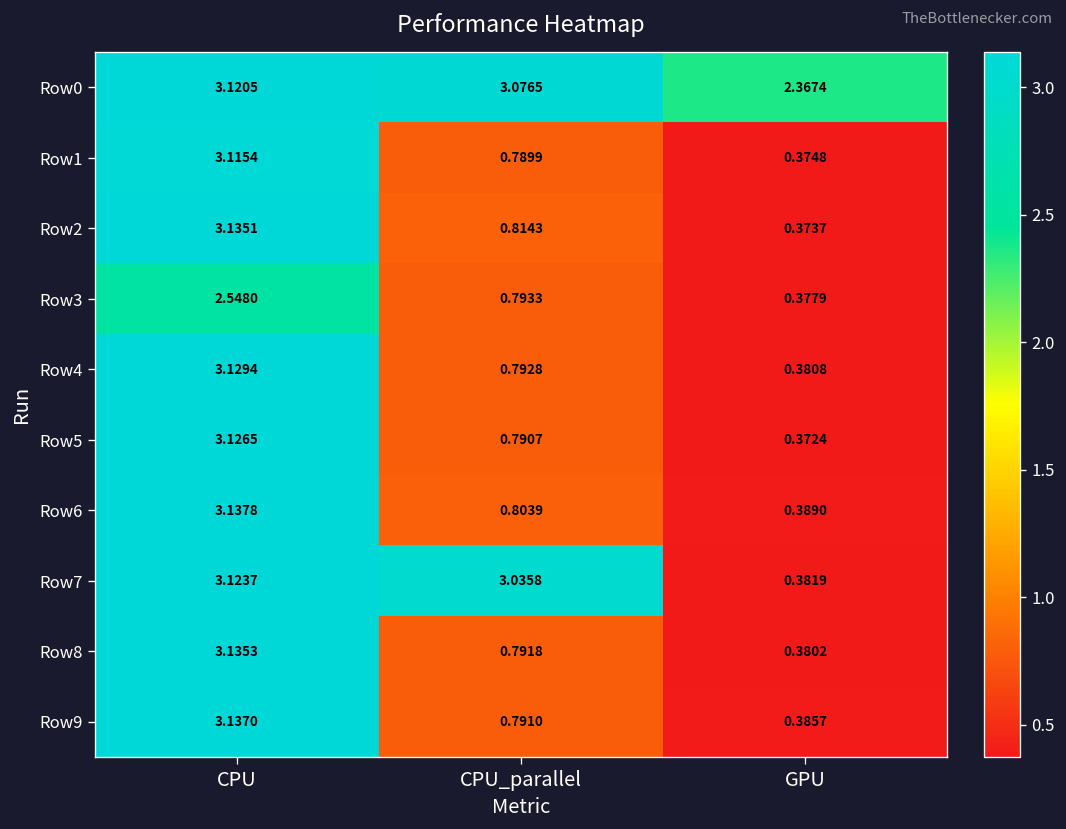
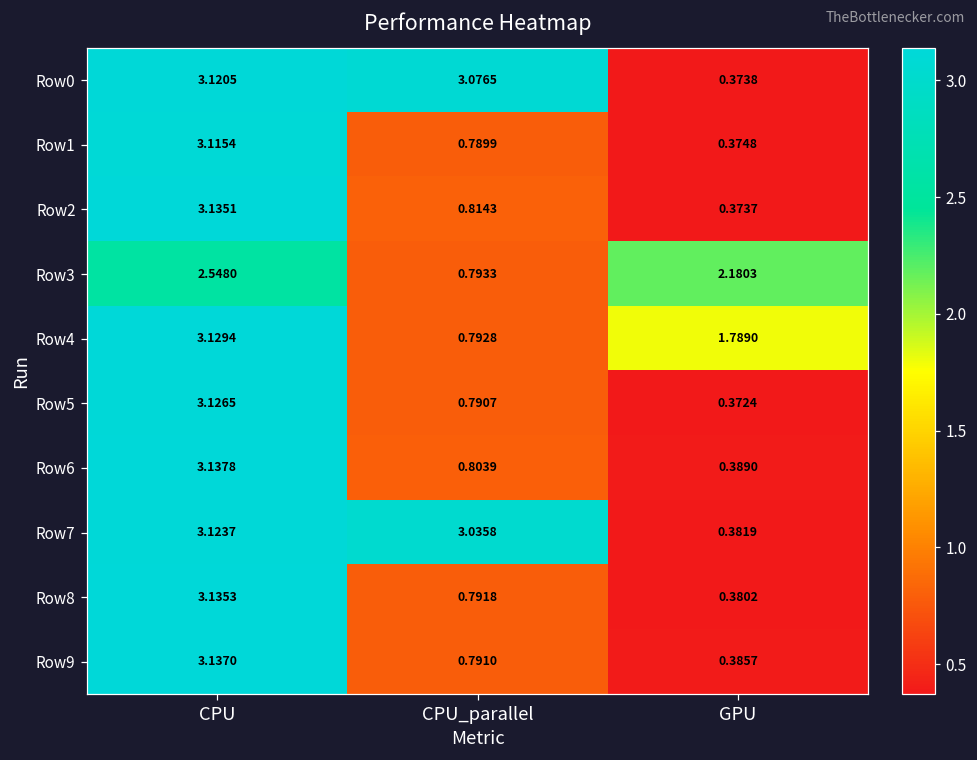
  {
    "Row0": {
      "CPU": 3.1205,
      "CPU_parallel": 3.0765,
-     "GPU": 2.3674
+     "GPU": 0.3738
    },
    "Row1": {
      "CPU": 3.1154,
      "CPU_parallel": 0.7899,
      "GPU": 0.3748
    },
    "Row2": {
      "CPU": 3.1351,
      "CPU_parallel": 0.8143,
      "GPU": 0.3737
    },
    "Row3": {
      "CPU": 2.5480,
      "CPU_parallel": 0.7933,
-     "GPU": 0.3779
+     "GPU": 2.1803
    },
    "Row4": {
      "CPU": 3.1294,
      "CPU_parallel": 0.7928,
-     "GPU": 0.3808
+     "GPU": 1.7890
    },
    "Row5": {
      "CPU": 3.1265,
      "CPU_parallel": 0.7907,
      "GPU": 0.3724
    },
    "Row6": {
      "CPU": 3.1378,
      "CPU_parallel": 0.8039,
      "GPU": 0.3890
    },
    "Row7": {
      "CPU": 3.1237,
      "CPU_parallel": 3.0358,
      "GPU": 0.3819
    },
    "Row8": {
      "CPU": 3.1353,
      "CPU_parallel": 0.7918,
      "GPU": 0.3802
    },
    "Row9": {
      "CPU": 3.1370,
      "CPU_parallel": 0.7910,
      "GPU": 0.3857
    }
  }
